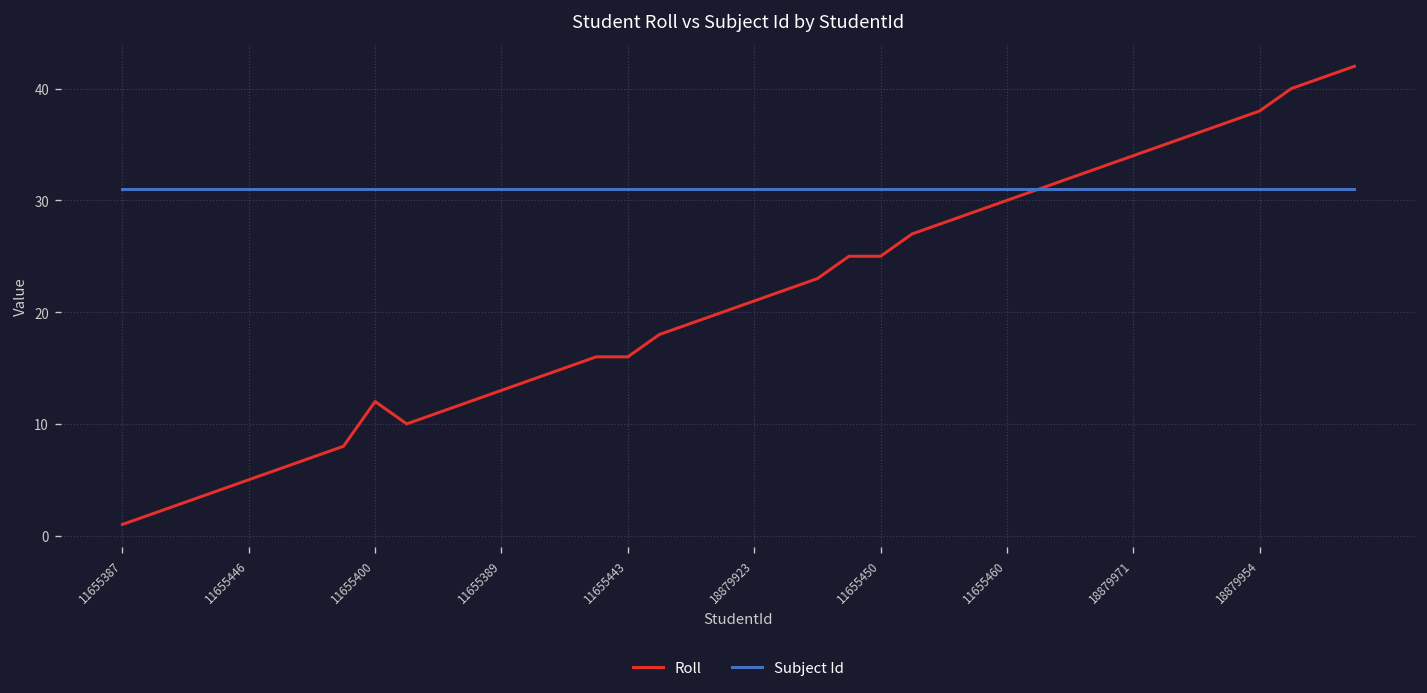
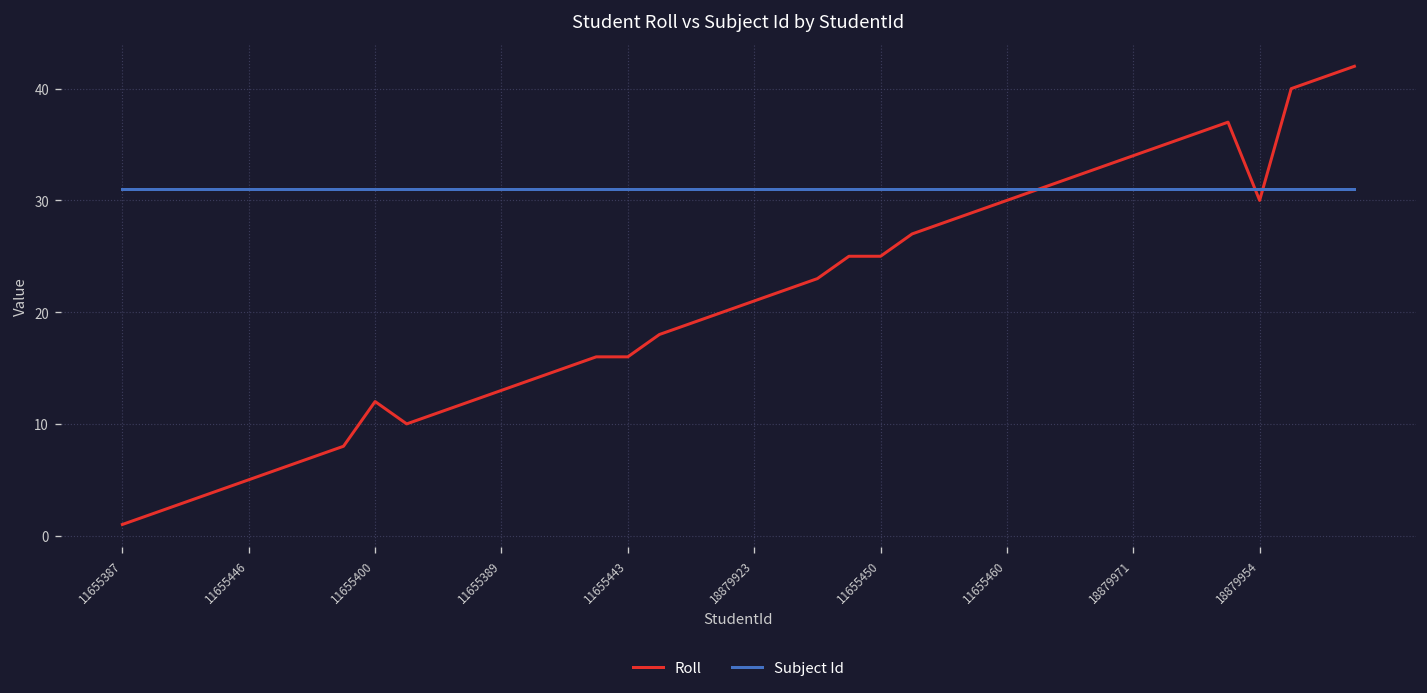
  {
    "Roll": {
      "11655387": 1,
      "11655446": 5,
      "11655400": 12,
      "11655389": 13,
      "11655443": 16,
      "18879923": 21,
      "11655450": 25,
      "11655460": 30,
      "18879971": 34,
-     "18879954": 38
+     "18879954": 30
    },
    "Subject Id": {
      "11655387": 31,
      "11655446": 31,
      "11655400": 31,
      "11655389": 31,
      "11655443": 31,
      "18879923": 31,
      "11655450": 31,
      "11655460": 31,
      "18879971": 31,
      "18879954": 31
    }
  }
